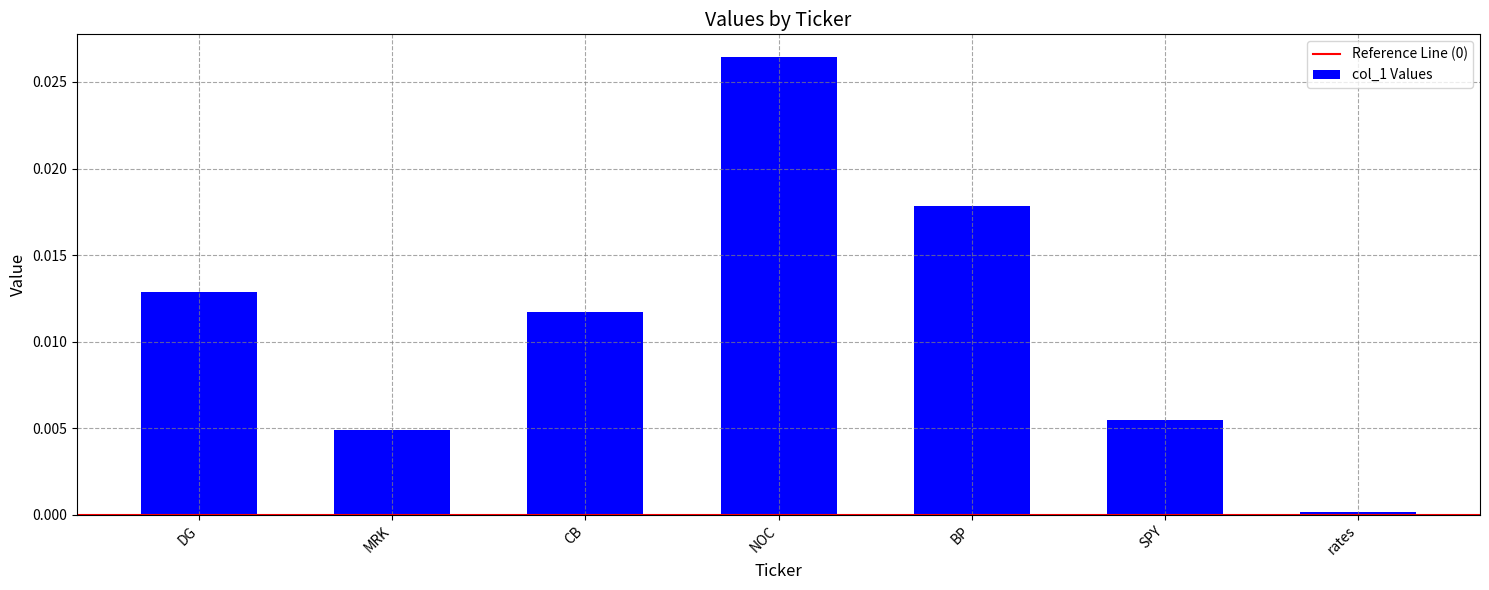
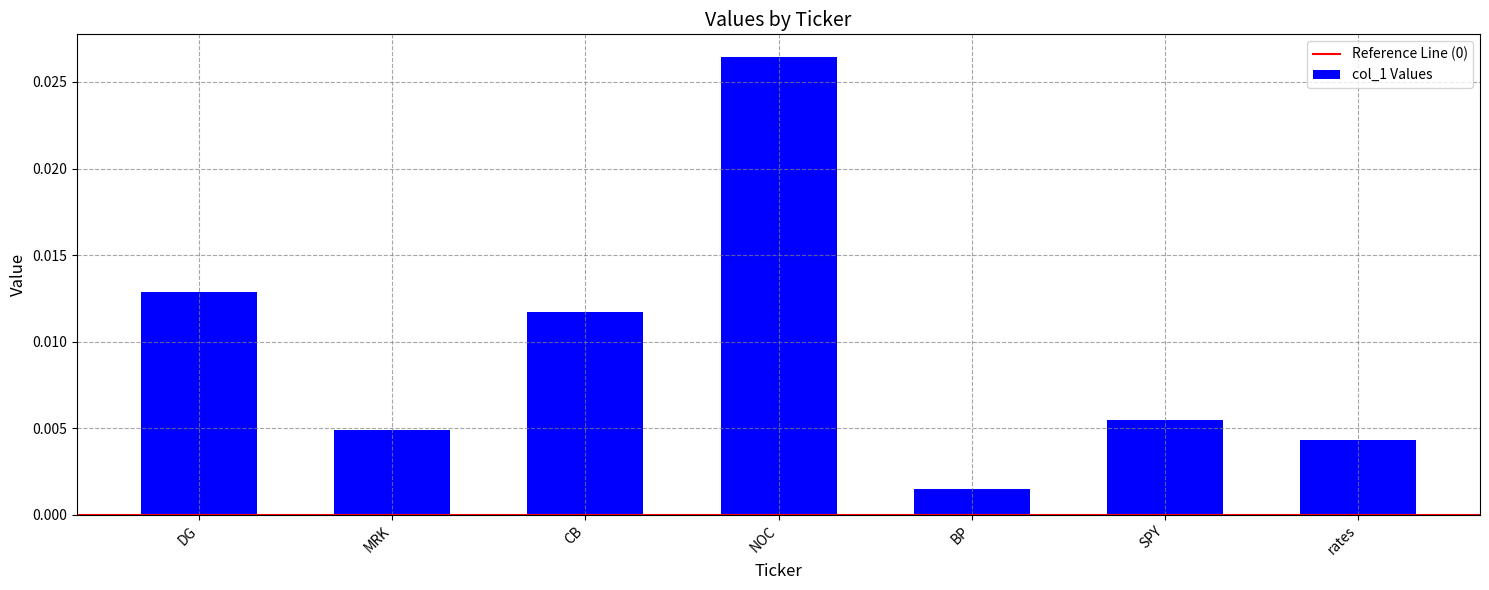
  {
    "DG": 0.0128,
    "MRK": 0.0049,
    "CB": 0.0117,
    "NOC": 0.0264,
-   "BP": 0.0179,
+   "BP": 0.0015,
    "SPY": 0.0055,
-   "rates": 0.0002
+   "rates": 0.0043
  }
